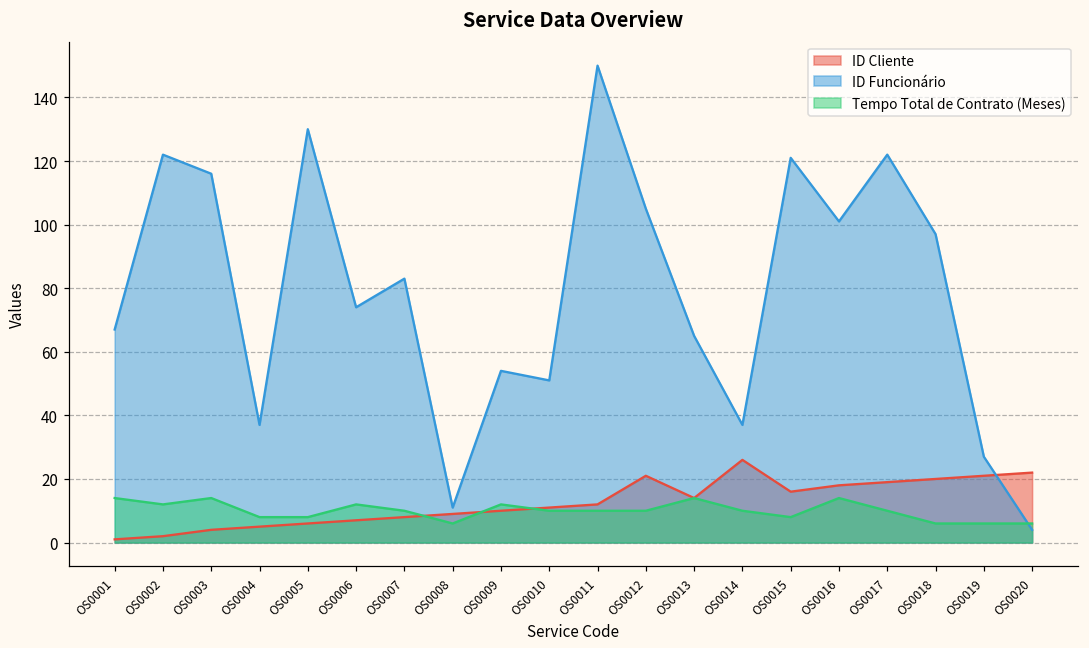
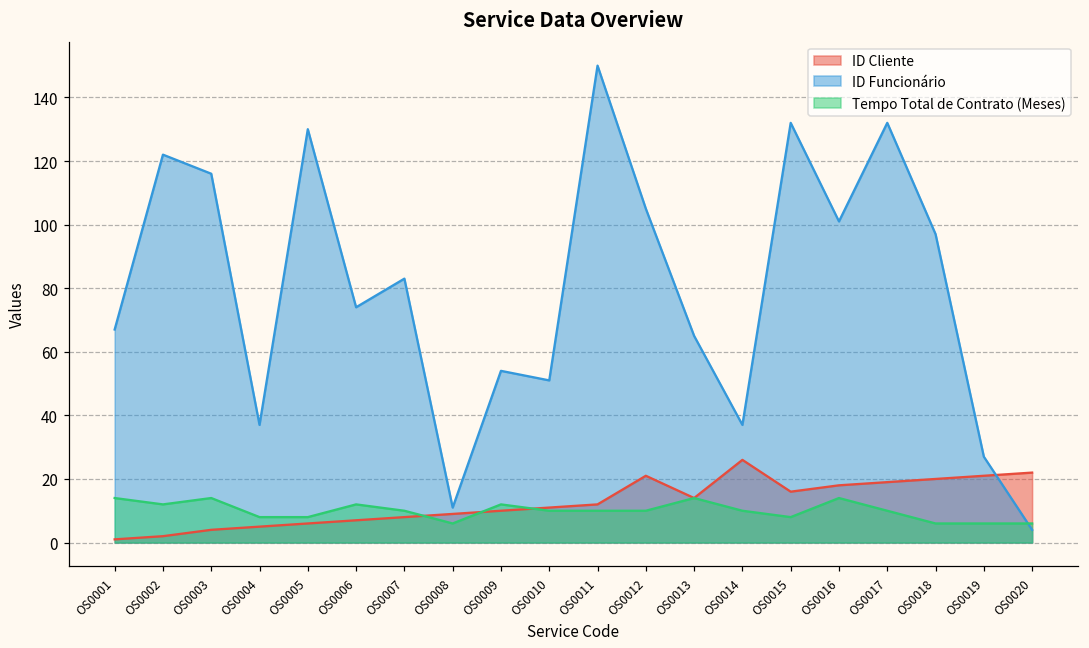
  {
    "ID Cliente": {
      "OS0001": 1,
      "OS0002": 2,
      "OS0003": 4,
      "OS0004": 5,
      "OS0005": 6,
      "OS0006": 7,
      "OS0007": 8,
      "OS0008": 9,
      "OS0009": 10,
      "OS0010": 11,
      "OS0011": 12,
      "OS0012": 21,
      "OS0014": 26,
      "OS0015": 16,
      "OS0016": 18,
      "OS0017": 19,
      "OS0018": 20,
      "OS0019": 21,
      "OS0020": 22
    },
    "ID Funcionário": {
      "OS0001": 67,
      "OS0002": 122,
      "OS0003": 116,
      "OS0004": 37,
      "OS0005": 130,
      "OS0006": 74,
      "OS0007": 83,
      "OS0008": 11,
      "OS0009": 54,
      "OS0010": 51,
      "OS0011": 150,
      "OS0012": 105,
      "OS0013": 65,
      "OS0014": 37,
-     "OS0015": 121,
+     "OS0015": 132,
      "OS0016": 101,
-     "OS0017": 122,
+     "OS0017": 132,
      "OS0018": 97,
      "OS0019": 27,
      "OS0020": 4
    },
    "Tempo Total de Contrato (Meses)": {
      "OS0001": 14,
      "OS0002": 12,
      "OS0003": 14,
      "OS0004": 8,
      "OS0005": 8,
      "OS0006": 12,
      "OS0007": 10,
      "OS0008": 6,
      "OS0009": 12,
      "OS0010": 10,
      "OS0011": 10,
      "OS0012": 10,
      "OS0014": 10,
      "OS0015": 8,
      "OS0016": 14,
      "OS0017": 10,
      "OS0018": 6,
      "OS0019": 6,
      "OS0020": 6
    }
  }
